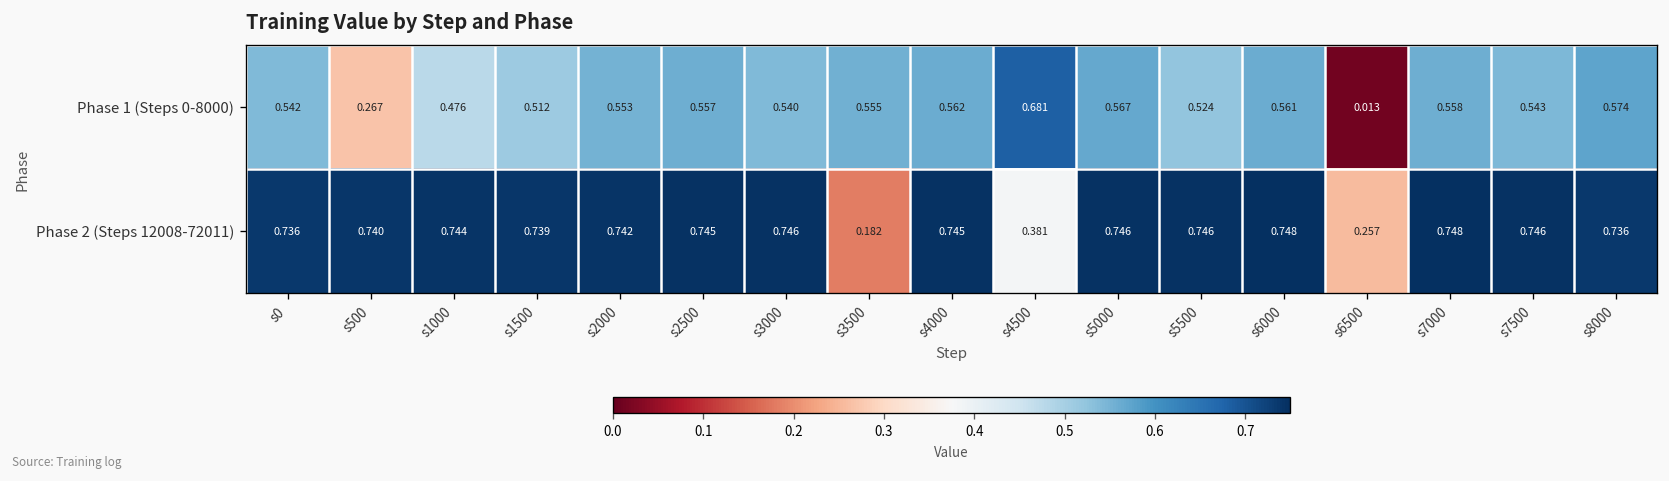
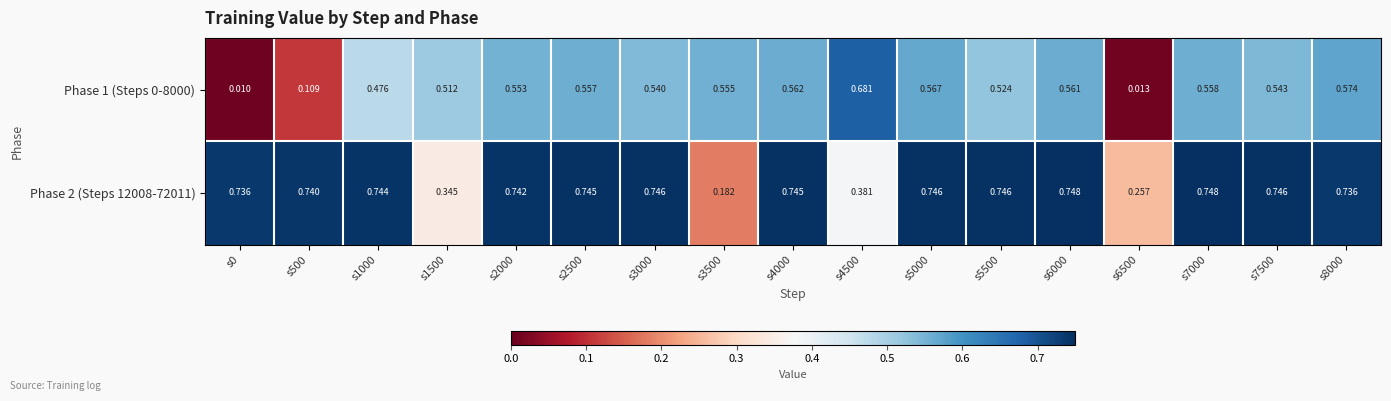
  {
    "Phase 1 (Steps 0-8000)": {
-     "s0": 0.542,
-     "s500": 0.267,
+     "s0": 0.010,
+     "s500": 0.109,
      "s1000": 0.476,
      "s1500": 0.512,
      "s2000": 0.553,
      "s2500": 0.557,
      "s3000": 0.540,
      "s3500": 0.555,
      "s4000": 0.562,
      "s4500": 0.681,
      "s5000": 0.567,
      "s5500": 0.524,
      "s6000": 0.561,
      "s6500": 0.013,
      "s7000": 0.558,
      "s7500": 0.543,
      "s8000": 0.574
    },
    "Phase 2 (Steps 12008-72011)": {
      "s0": 0.736,
      "s500": 0.740,
      "s1000": 0.744,
-     "s1500": 0.739,
+     "s1500": 0.345,
      "s2000": 0.742,
      "s2500": 0.745,
      "s3000": 0.746,
      "s3500": 0.182,
      "s4000": 0.745,
      "s4500": 0.381,
      "s5000": 0.746,
      "s5500": 0.746,
      "s6000": 0.748,
      "s6500": 0.257,
      "s7000": 0.748,
      "s7500": 0.746,
      "s8000": 0.736
    }
  }
